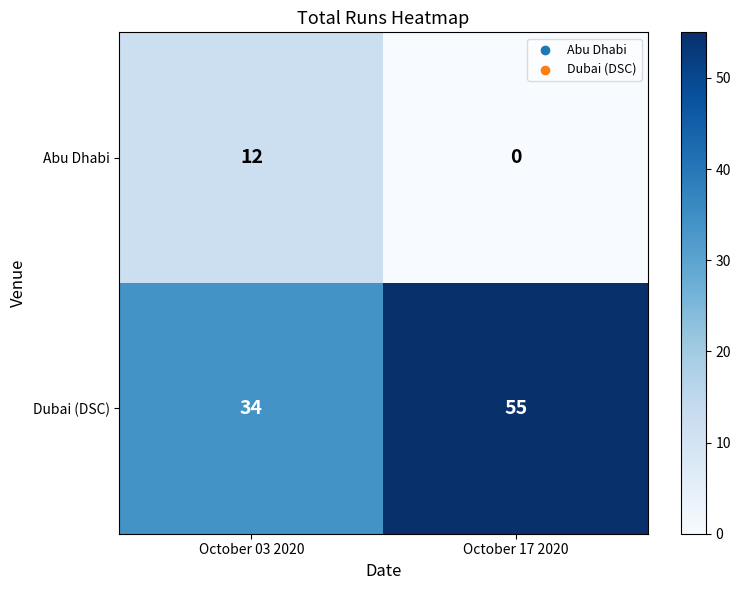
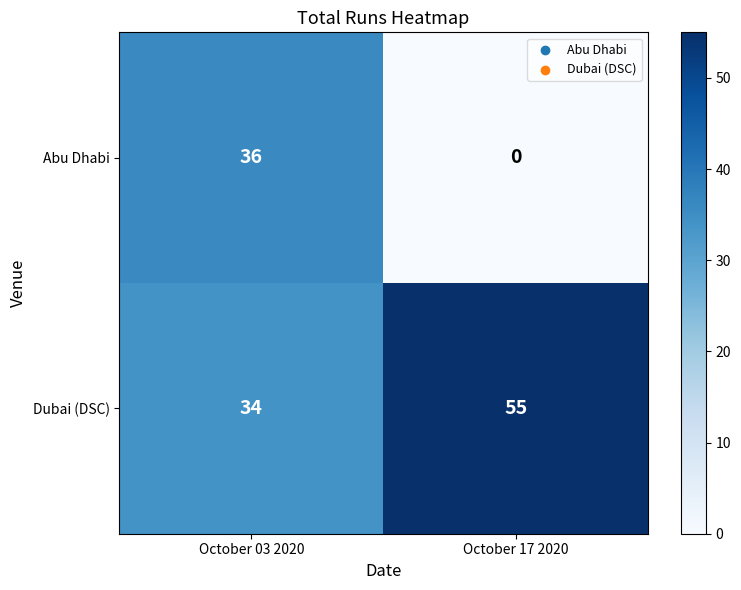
  {
    "Abu Dhabi": {
-     "October 03 2020": 12,
+     "October 03 2020": 36,
      "October 17 2020": 0
    },
    "Dubai (DSC)": {
      "October 03 2020": 34,
      "October 17 2020": 55
    }
  }
